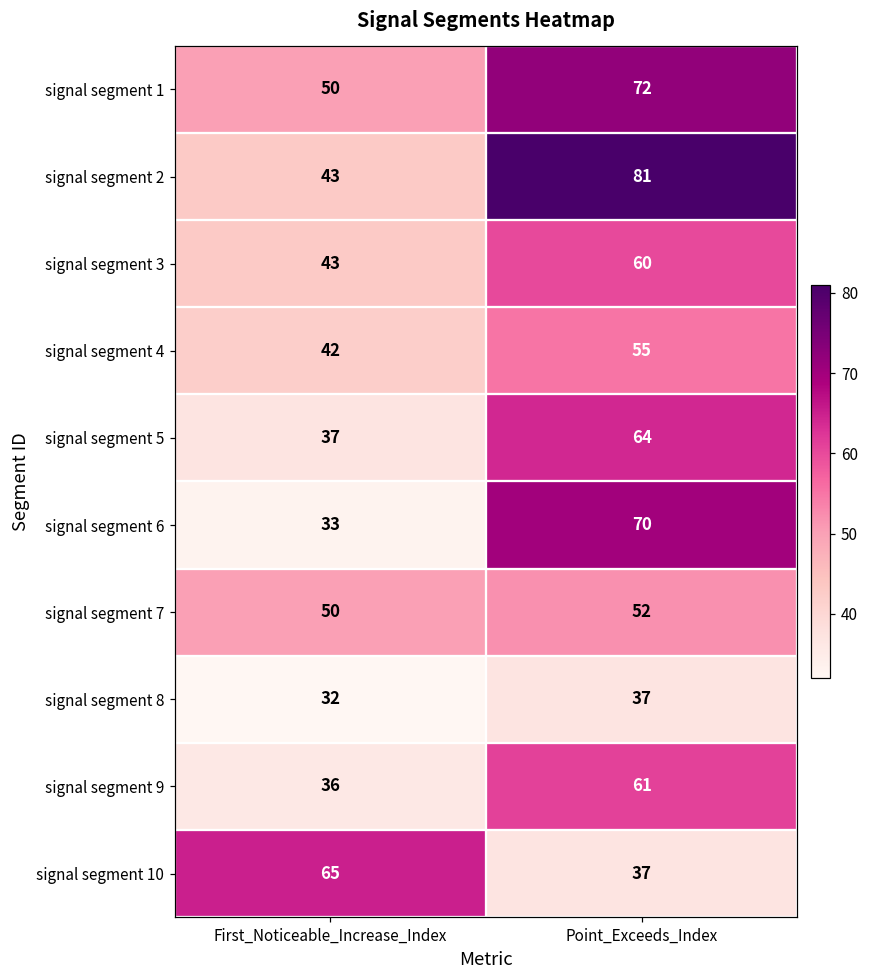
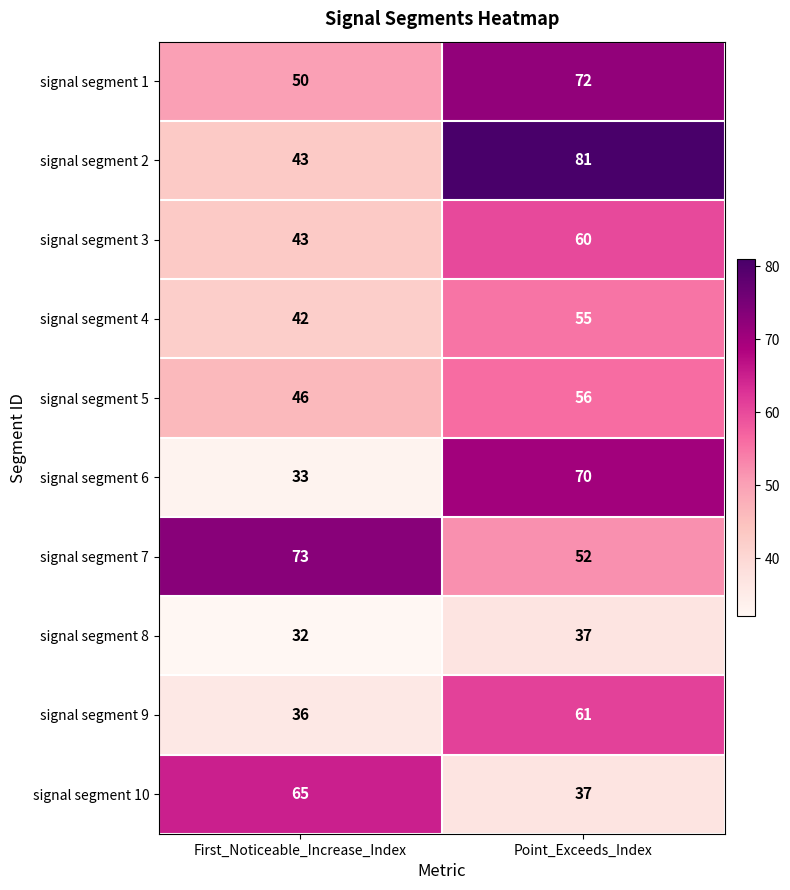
  {
    "signal segment 1": {
      "First_Noticeable_Increase_Index": 50,
      "Point_Exceeds_Index": 72
    },
    "signal segment 2": {
      "First_Noticeable_Increase_Index": 43,
      "Point_Exceeds_Index": 81
    },
    "signal segment 3": {
      "First_Noticeable_Increase_Index": 43,
      "Point_Exceeds_Index": 60
    },
    "signal segment 4": {
      "First_Noticeable_Increase_Index": 42,
      "Point_Exceeds_Index": 55
    },
    "signal segment 5": {
-     "First_Noticeable_Increase_Index": 37,
-     "Point_Exceeds_Index": 64
+     "First_Noticeable_Increase_Index": 46,
+     "Point_Exceeds_Index": 56
    },
    "signal segment 6": {
      "First_Noticeable_Increase_Index": 33,
      "Point_Exceeds_Index": 70
    },
    "signal segment 7": {
-     "First_Noticeable_Increase_Index": 50,
+     "First_Noticeable_Increase_Index": 73,
      "Point_Exceeds_Index": 52
    },
    "signal segment 8": {
      "First_Noticeable_Increase_Index": 32,
      "Point_Exceeds_Index": 37
    },
    "signal segment 9": {
      "First_Noticeable_Increase_Index": 36,
      "Point_Exceeds_Index": 61
    },
    "signal segment 10": {
      "First_Noticeable_Increase_Index": 65,
      "Point_Exceeds_Index": 37
    }
  }
